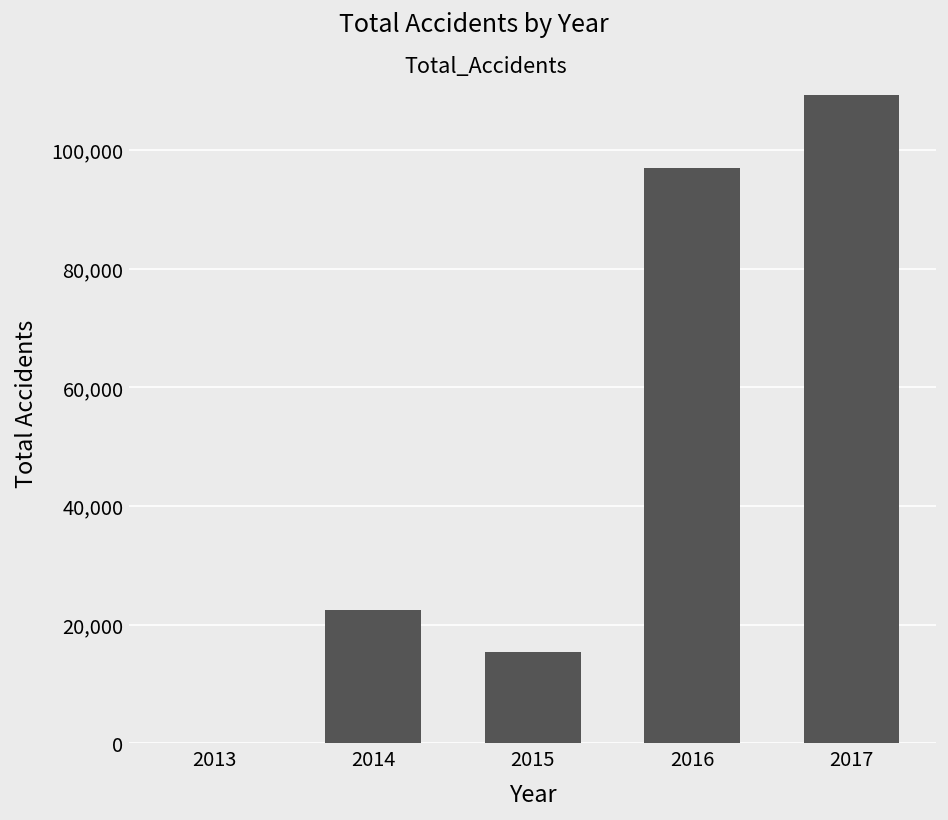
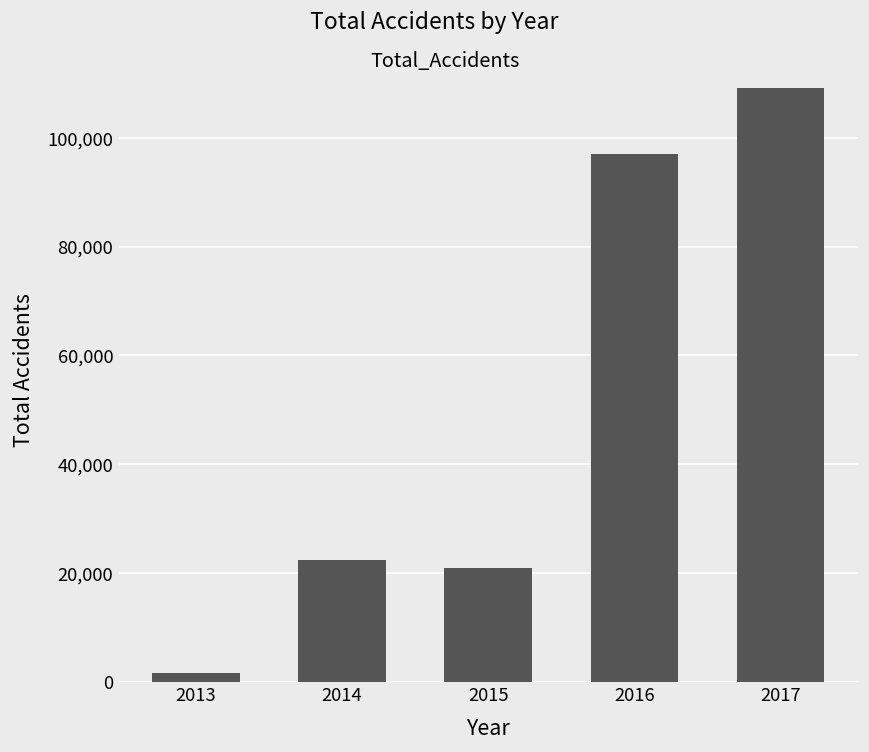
  {
-   "2013": "0",
+   "2013": "2,000",
    "2014": "22,000",
-   "2015": "15,000",
+   "2015": "21,000",
    "2016": "97,000",
    "2017": "109,000"
  }
